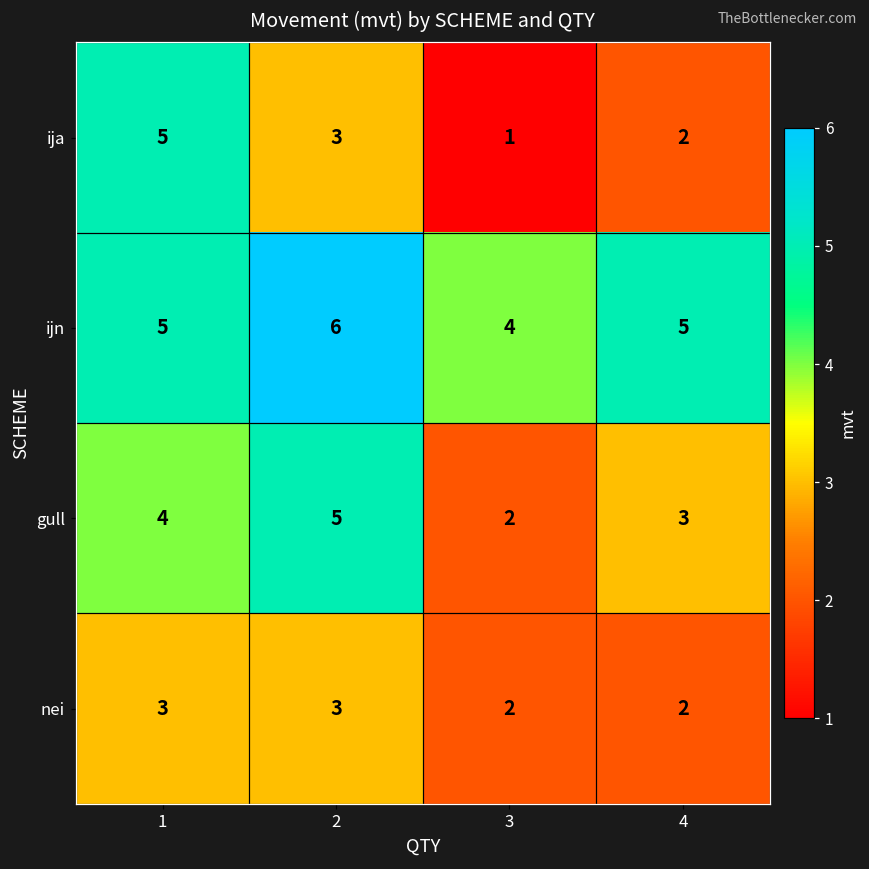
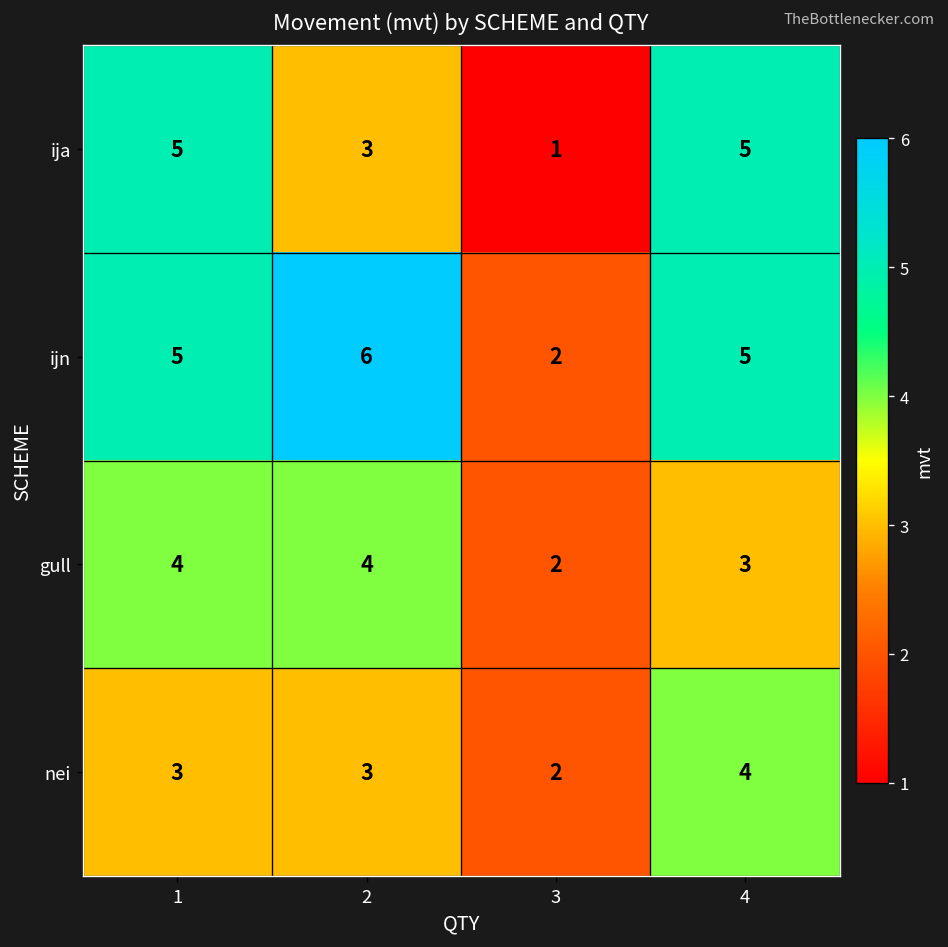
  {
    "ija": {
      "1": 5,
      "2": 3,
      "3": 1,
-     "4": 2
+     "4": 5
    },
    "ijn": {
      "1": 5,
      "2": 6,
-     "3": 4,
+     "3": 2,
      "4": 5
    },
    "gull": {
      "1": 4,
-     "2": 5,
+     "2": 4,
      "3": 2,
      "4": 3
    },
    "nei": {
      "1": 3,
      "2": 3,
      "3": 2,
-     "4": 2
+     "4": 4
    }
  }
